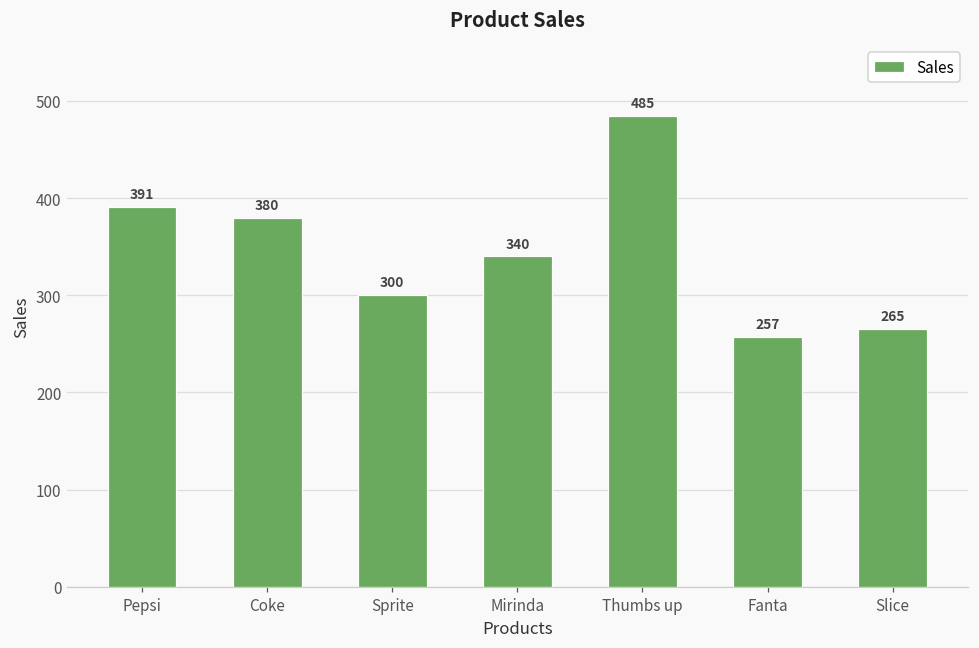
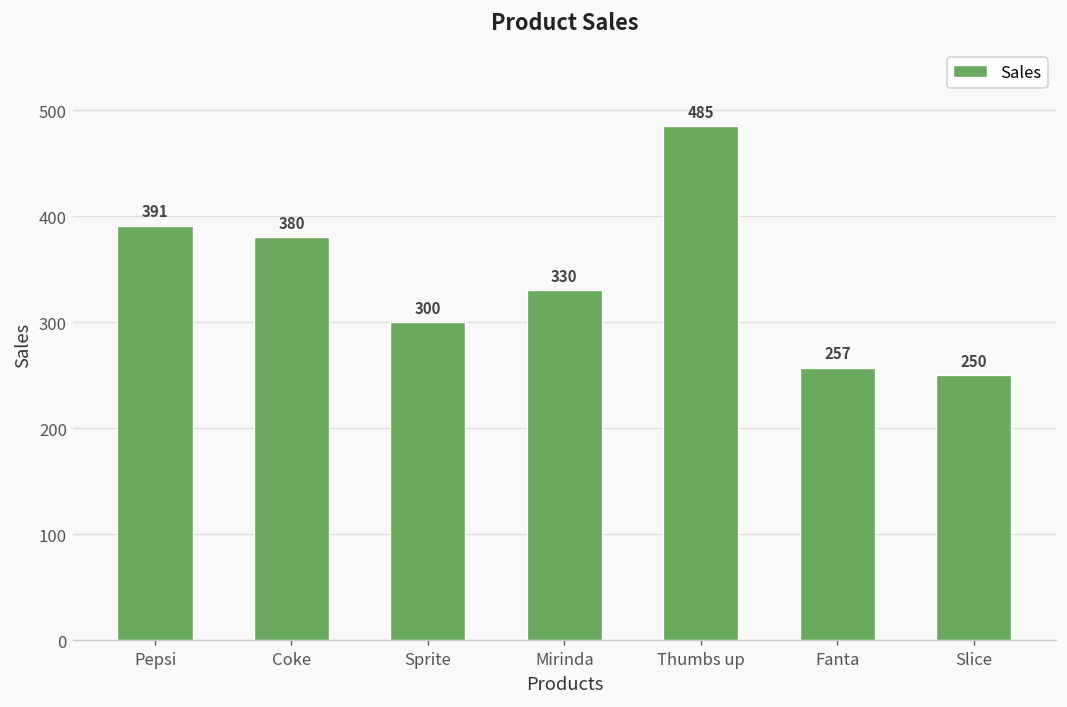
  {
    "Pepsi": 391,
    "Coke": 380,
    "Sprite": 300,
-   "Mirinda": 340,
+   "Mirinda": 330,
    "Thumbs up": 485,
    "Fanta": 257,
-   "Slice": 265
+   "Slice": 250
  }
